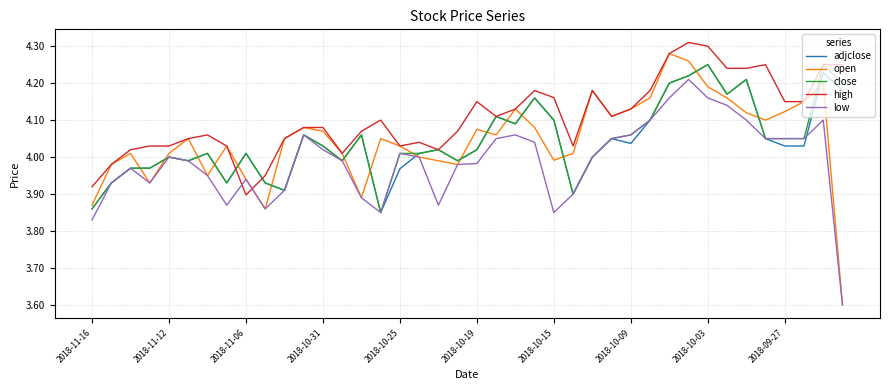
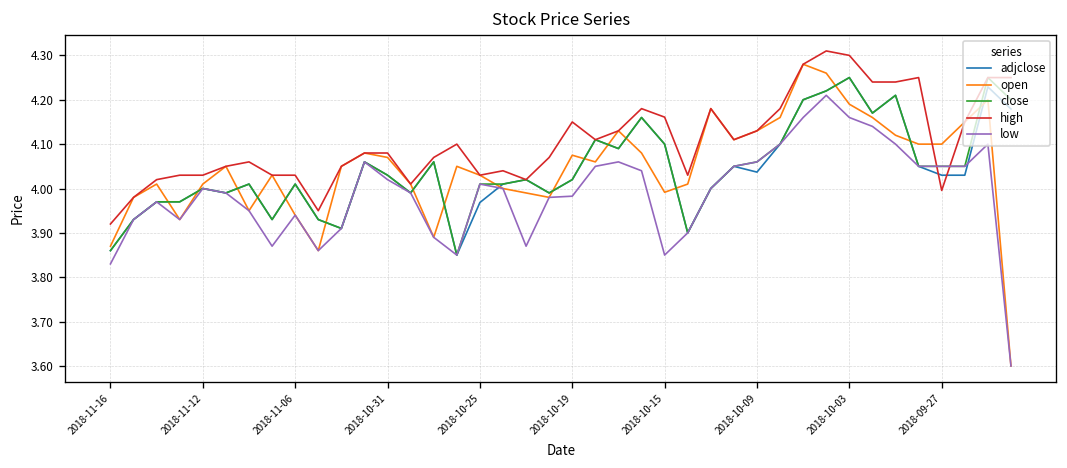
  {
    "adjclose": {
      "2018-10-25": 3.97,
      "2018-10-09": 4.04,
      "2018-09-27": 4.03
    },
    "open": {
      "2018-11-16": 3.87,
      "2018-11-12": 4.01,
      "2018-10-31": 4.07,
      "2018-10-19": 4.08,
      "2018-10-15": 3.99,
      "2018-10-03": 4.19,
-     "2018-09-27": 4.12
+     "2018-09-27": 4.10
    },
    "high": {
      "2018-11-16": 3.92,
      "2018-11-12": 4.03,
-     "2018-11-06": 3.90,
+     "2018-11-06": 4.03,
      "2018-10-31": 4.08,
      "2018-10-19": 4.15,
      "2018-10-15": 4.16,
      "2018-10-03": 4.30,
-     "2018-09-27": 4.15
+     "2018-09-27": 4.00
    },
    "low": {
      "2018-11-16": 3.83,
      "2018-10-31": 4.02,
      "2018-10-19": 3.98,
      "2018-10-15": 3.85,
      "2018-10-03": 4.16
    }
  }
